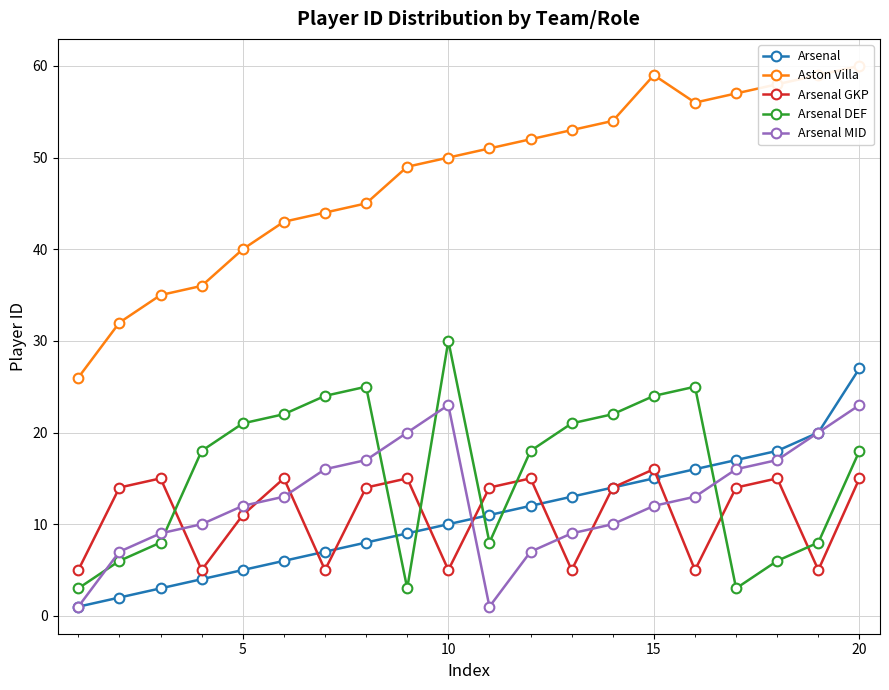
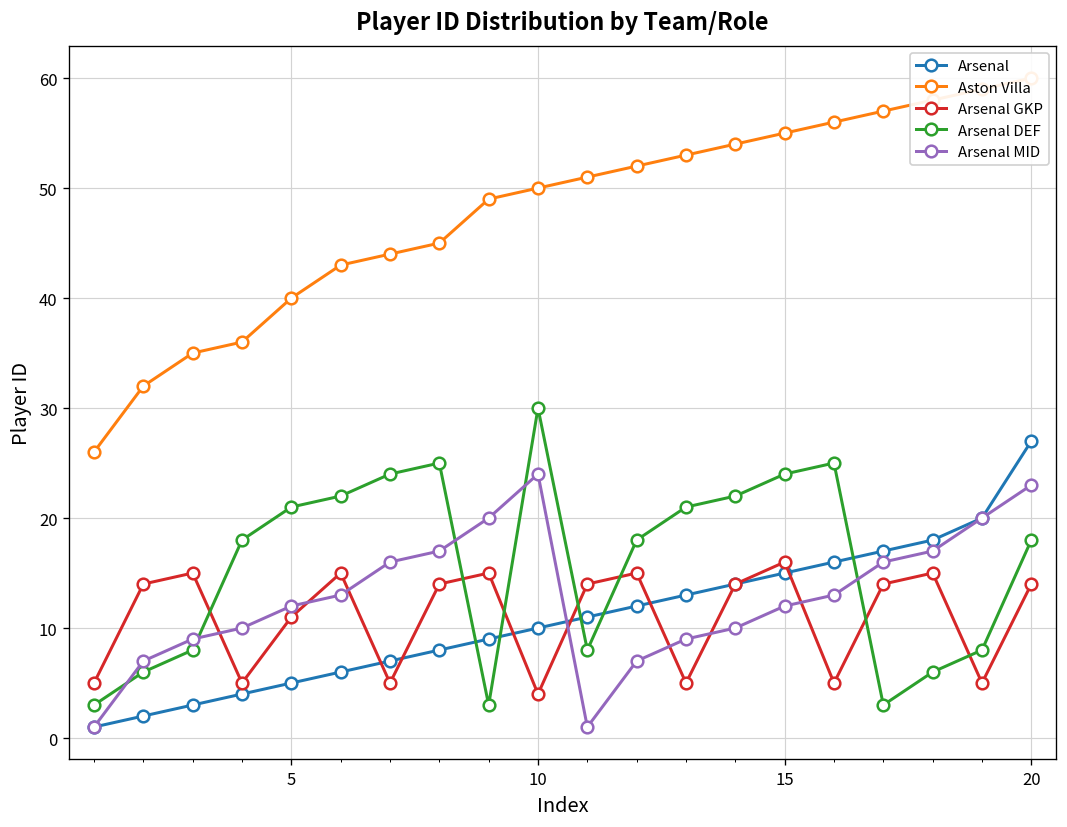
  {
    "Arsenal": {
      "5": 5,
      "10": 10,
      "15": 15,
      "20": 27
    },
    "Aston Villa": {
      "5": 40,
      "10": 50,
-     "15": 59
+     "15": 55
    },
    "Arsenal GKP": {
      "5": 11,
-     "10": 5,
+     "10": 4,
      "15": 16,
-     "20": 15
+     "20": 14
    },
    "Arsenal DEF": {
      "5": 21,
      "10": 30,
      "15": 24,
      "20": 18
    },
    "Arsenal MID": {
      "5": 12,
-     "10": 23,
+     "10": 24,
      "15": 12,
      "20": 23
    }
  }
